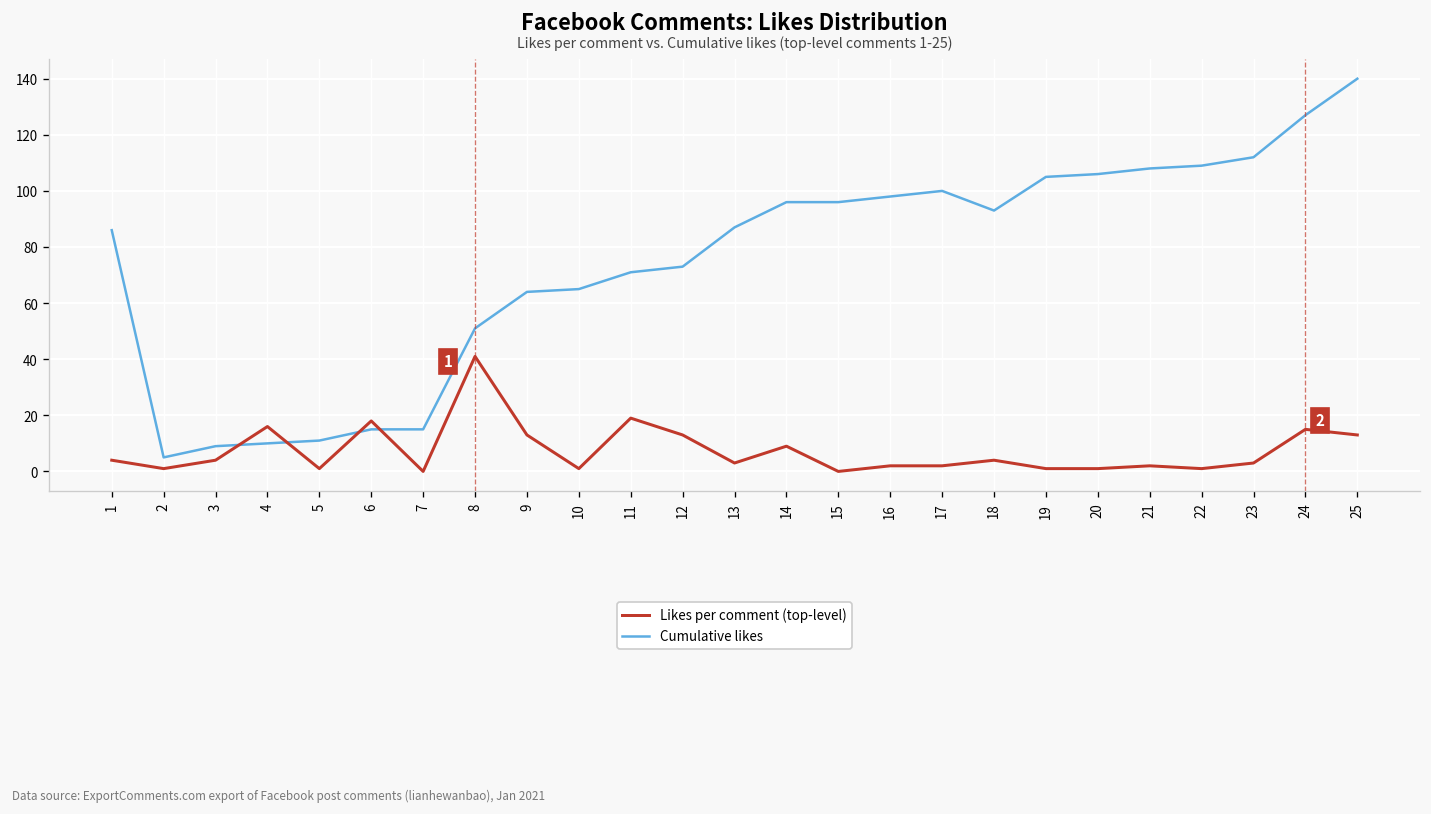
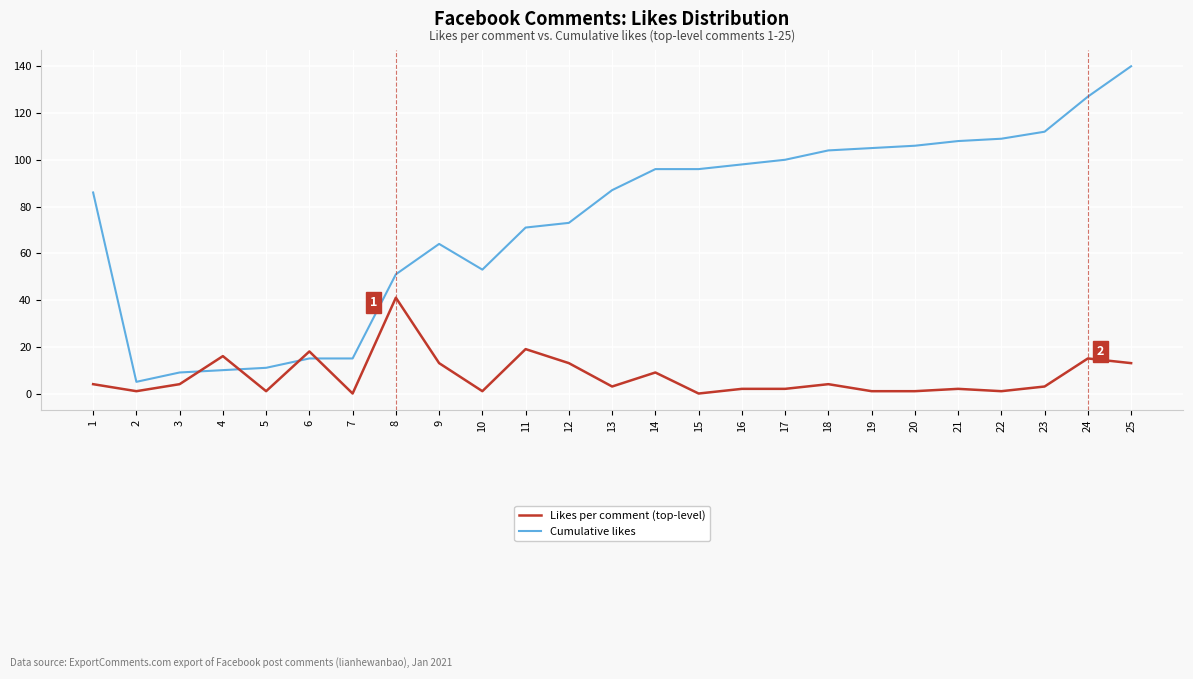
  {
    "Likes per comment (top-level)": {
      "1": 4,
      "2": 1,
      "3": 4,
      "4": 16,
      "5": 1,
      "6": 18,
      "7": 0,
      "9": 13,
      "10": 1,
      "11": 19,
      "12": 13,
      "13": 3,
      "14": 9,
      "15": 0,
      "16": 2,
      "17": 2,
      "18": 4,
      "19": 1,
      "20": 1,
      "21": 2,
      "22": 1,
      "23": 3,
      "25": 13
    },
    "Cumulative likes": {
      "1": 86,
      "2": 5,
      "3": 9,
      "4": 10,
      "5": 11,
      "6": 15,
      "7": 15,
      "8": 51,
      "9": 64,
-     "10": 65,
+     "10": 53,
      "11": 71,
      "12": 73,
      "13": 87,
      "14": 96,
      "15": 96,
      "16": 98,
      "17": 100,
-     "18": 93,
+     "18": 104,
      "19": 105,
      "20": 106,
      "21": 108,
      "22": 109,
      "23": 112,
      "24": 127,
      "25": 140
    }
  }
